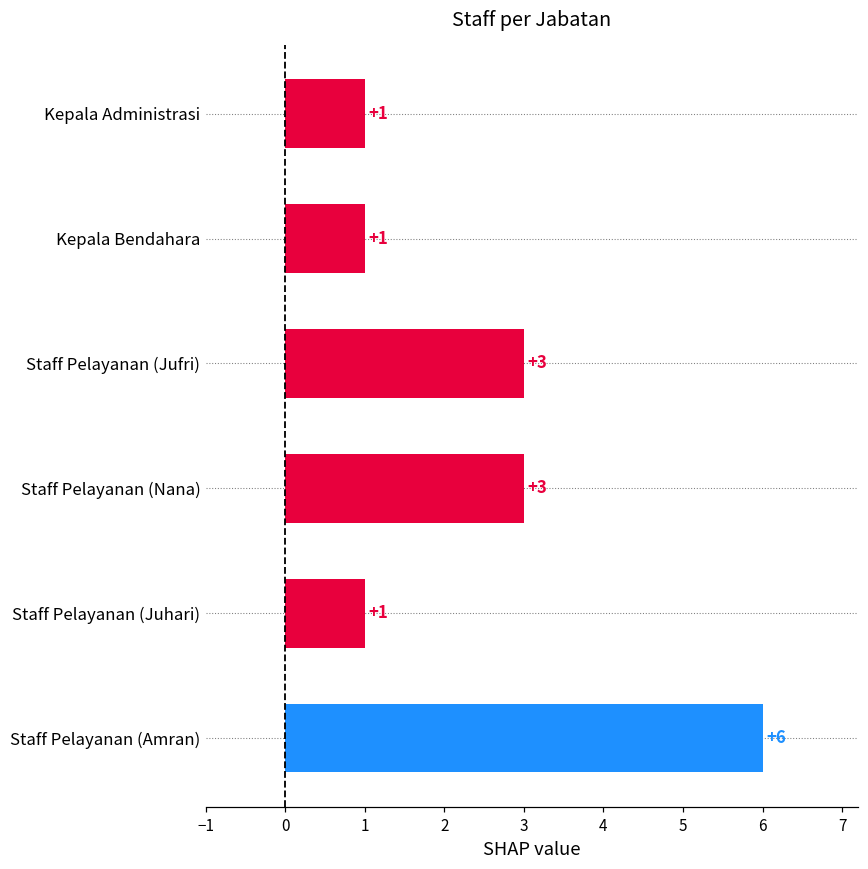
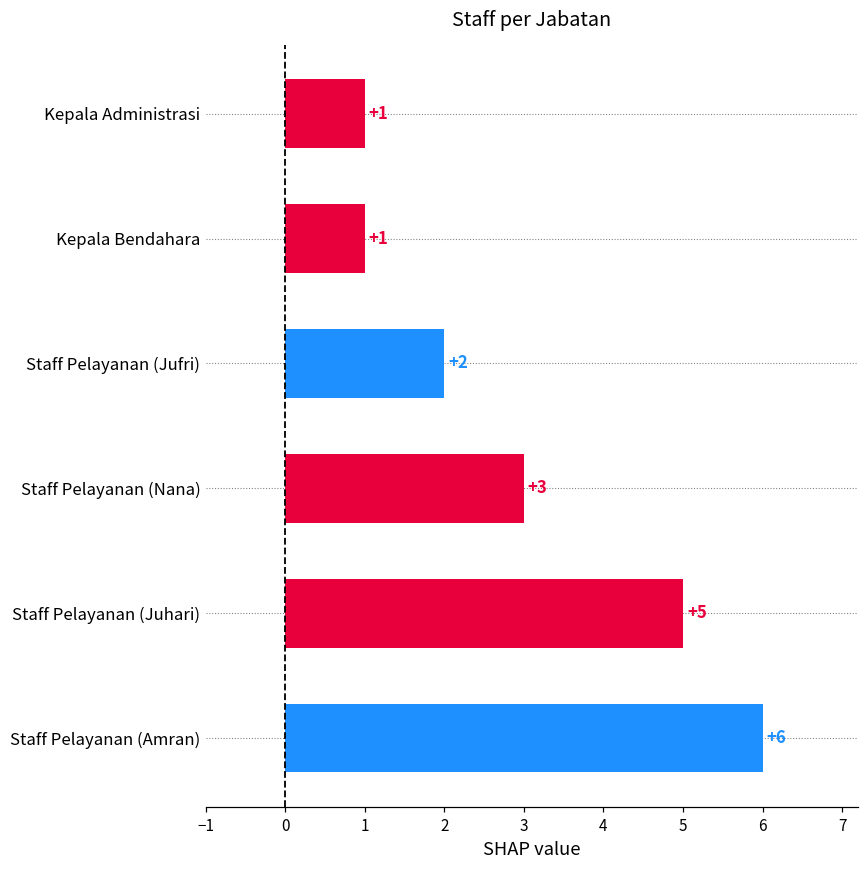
  {
    "Kepala Administrasi": "+1",
    "Kepala Bendahara": "+1",
-   "Staff Pelayanan (Jufri)": "+3",
+   "Staff Pelayanan (Jufri)": "+2",
    "Staff Pelayanan (Nana)": "+3",
-   "Staff Pelayanan (Juhari)": "+1",
+   "Staff Pelayanan (Juhari)": "+5",
    "Staff Pelayanan (Amran)": "+6"
  }
